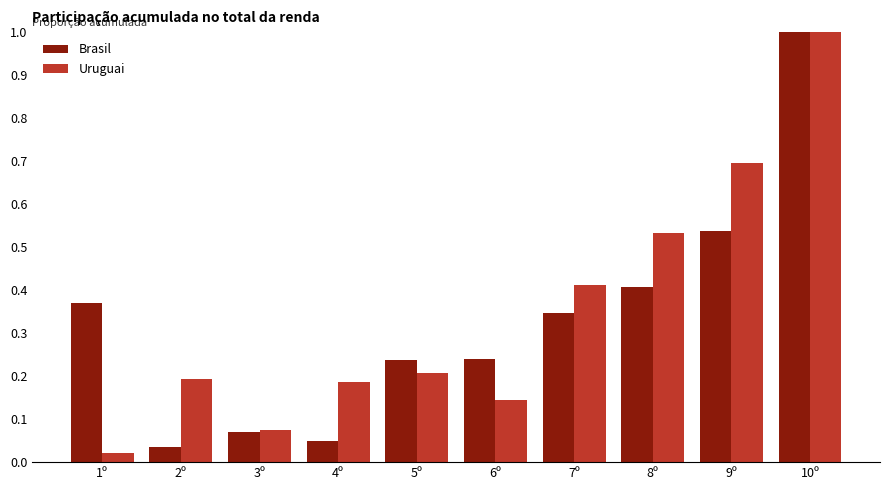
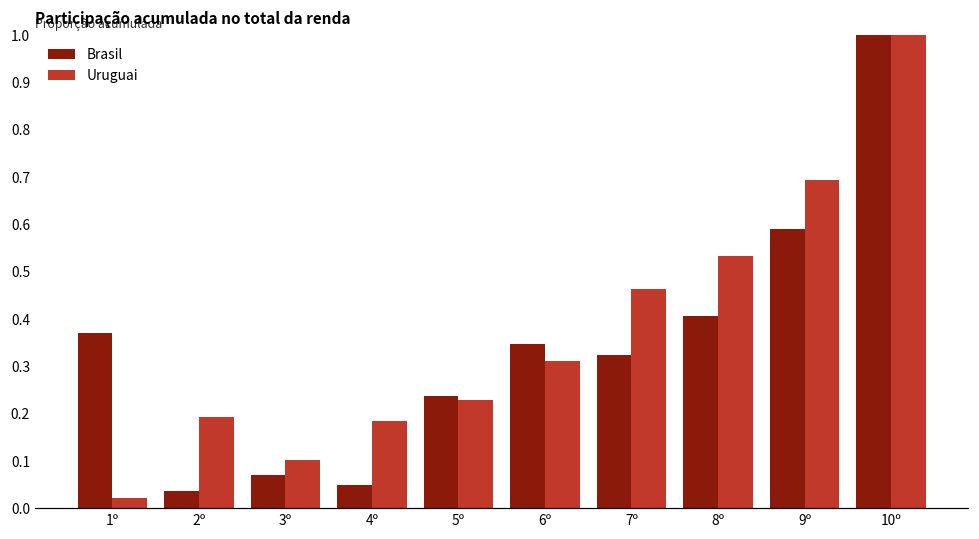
  {
    "Brasil": {
      "1º": 0.37,
      "2º": 0.04,
      "3º": 0.07,
      "4º": 0.05,
      "5º": 0.24,
-     "6º": 0.24,
-     "7º": 0.35,
+     "6º": 0.35,
+     "7º": 0.32,
      "8º": 0.41,
-     "9º": 0.54,
+     "9º": 0.59,
      "10º": 1.00
    },
    "Uruguai": {
      "1º": 0.02,
      "2º": 0.19,
-     "3º": 0.07,
+     "3º": 0.10,
      "4º": 0.19,
-     "5º": 0.21,
-     "6º": 0.14,
-     "7º": 0.41,
+     "5º": 0.23,
+     "6º": 0.31,
+     "7º": 0.46,
      "8º": 0.53,
      "9º": 0.69,
      "10º": 1.00
    }
  }
